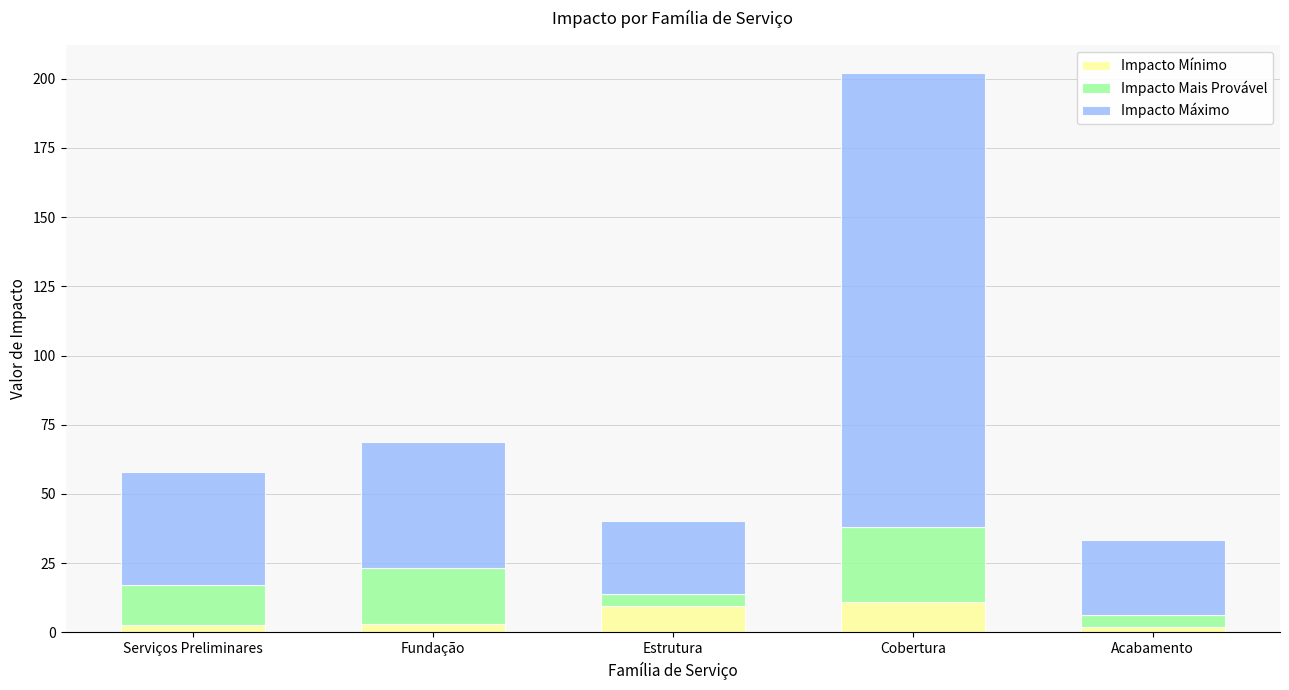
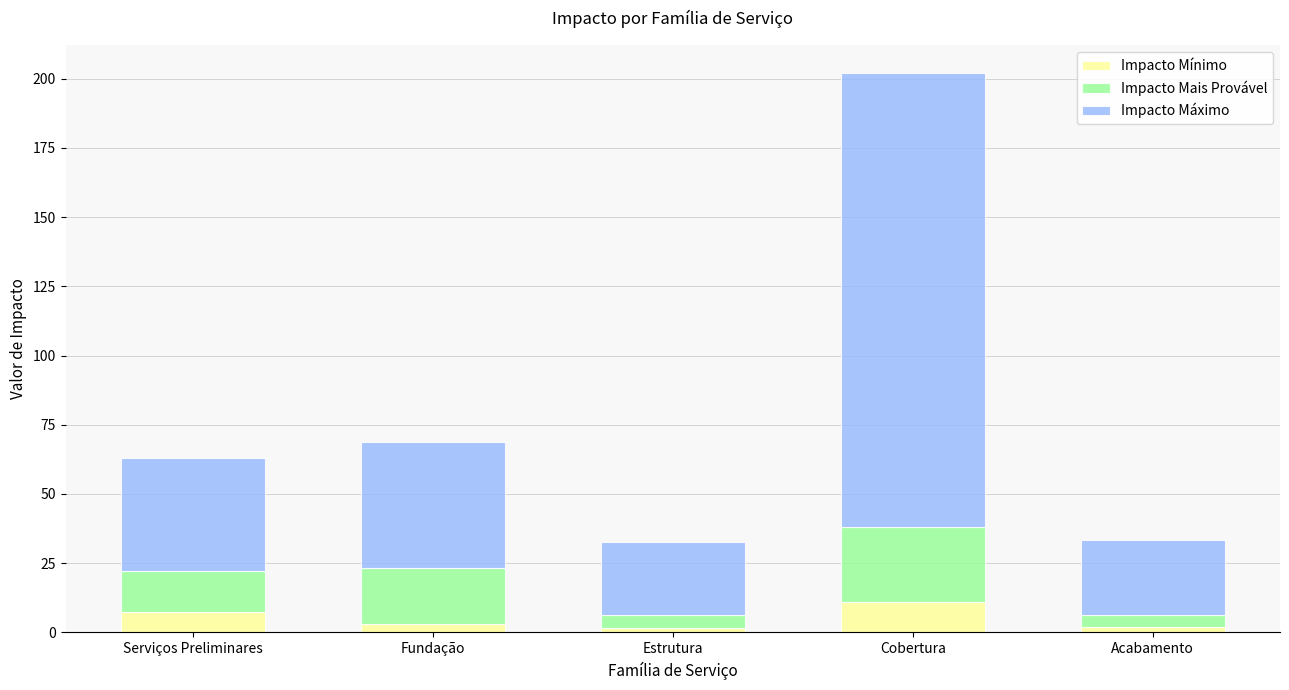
  {
    "Impacto Mínimo": {
-     "Serviços Preliminares": 3,
+     "Serviços Preliminares": 7,
      "Fundação": 3,
-     "Estrutura": 9,
+     "Estrutura": 2,
      "Cobertura": 11,
      "Acabamento": 2
    },
    "Impacto Mais Provável": {
      "Serviços Preliminares": 15,
      "Fundação": 20,
      "Estrutura": 4,
      "Cobertura": 27,
      "Acabamento": 5
    },
    "Impacto Máximo": {
      "Serviços Preliminares": 41,
      "Fundação": 46,
      "Estrutura": 26,
      "Cobertura": 164,
      "Acabamento": 27
    }
  }
